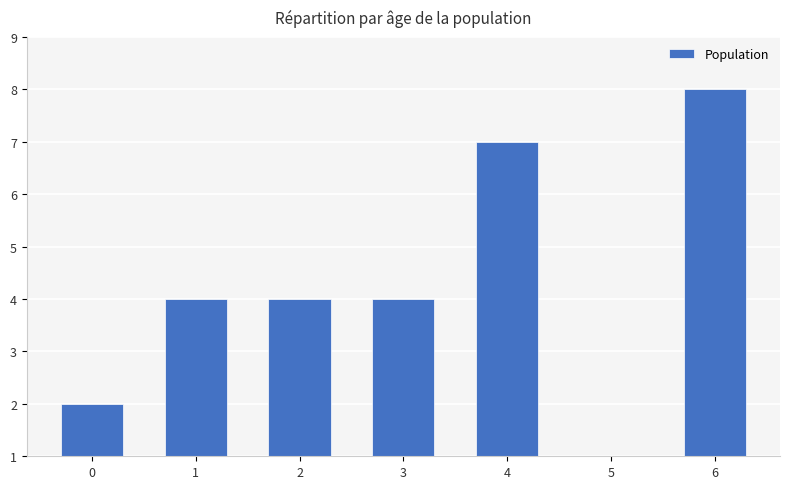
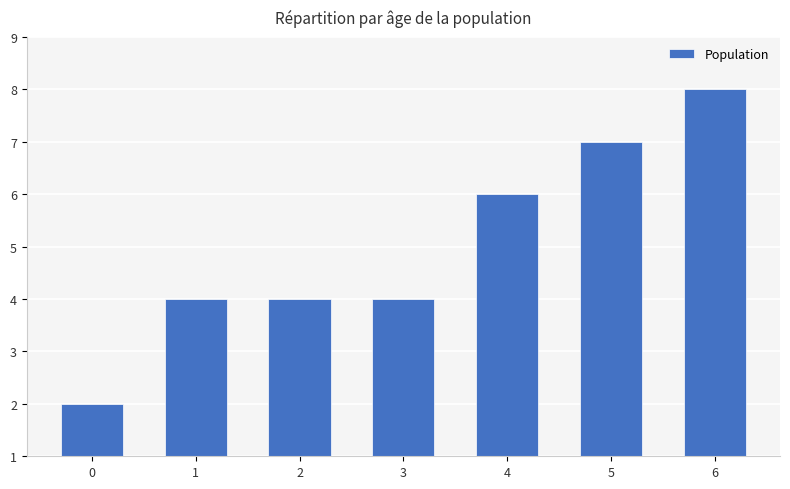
  {
    "0": 2,
    "1": 4,
    "2": 4,
    "3": 4,
-   "4": 7,
-   "5": 1,
+   "4": 6,
+   "5": 7,
    "6": 8
  }
